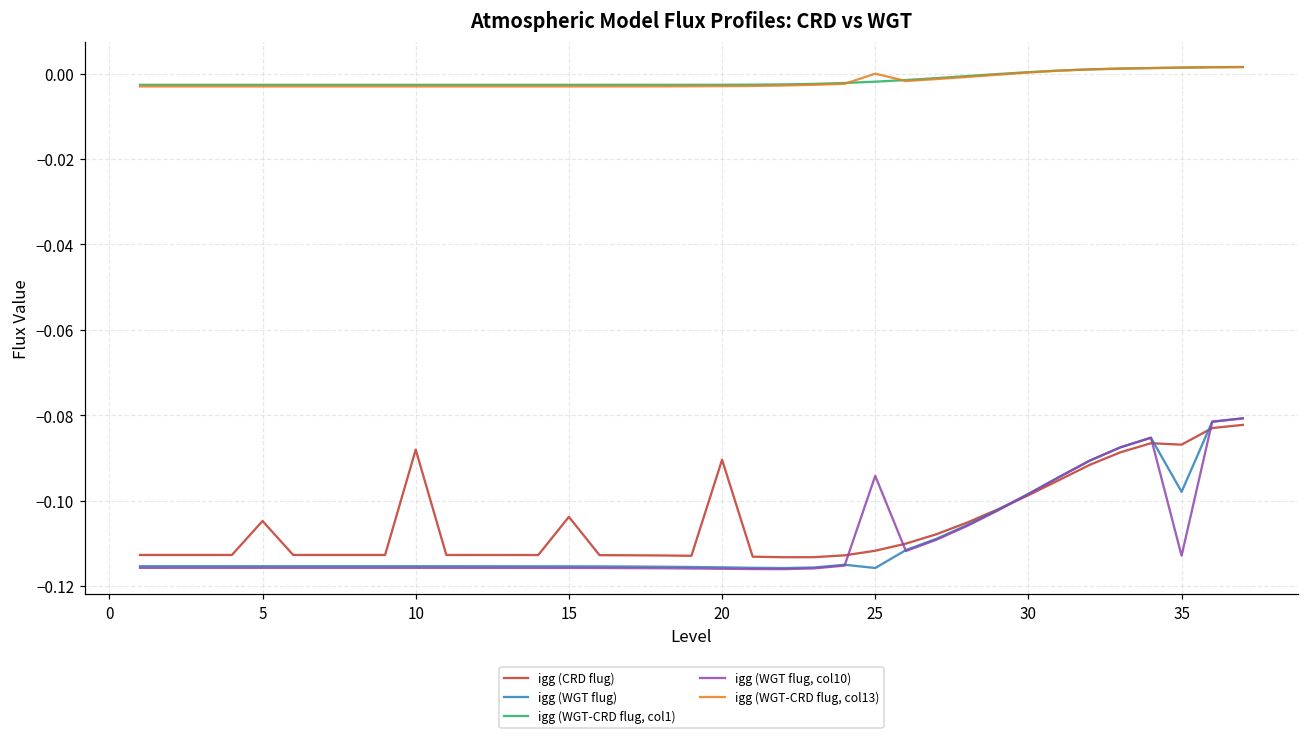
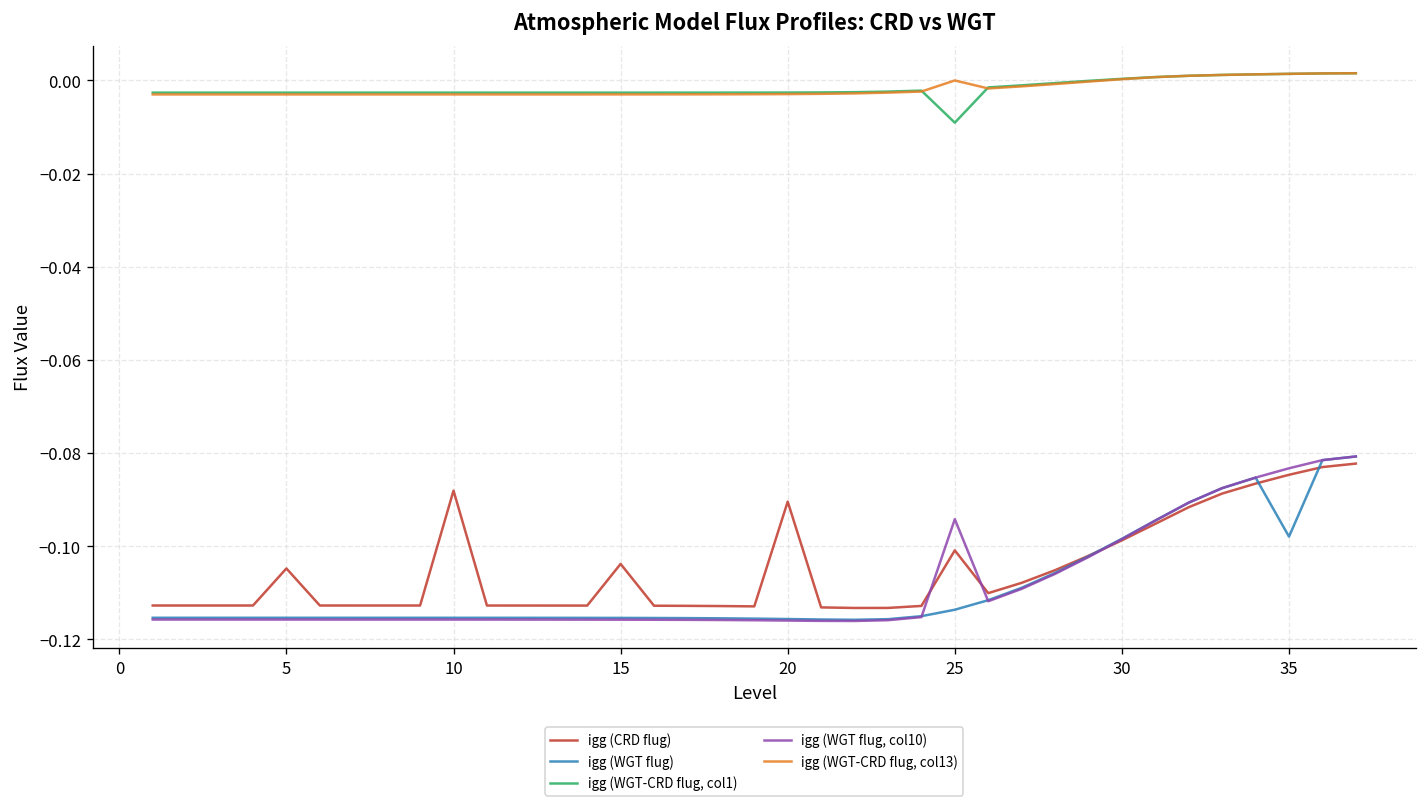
  {
    "igg (CRD flug)": {
      "5": -0.105,
      "10": -0.088,
      "15": -0.104,
      "20": -0.090,
-     "25": -0.112,
-     "35": -0.087
+     "25": -0.101,
+     "35": -0.085
    },
    "igg (WGT flug)": {
-     "25": -0.116,
+     "25": -0.114,
      "35": -0.098
    },
    "igg (WGT-CRD flug, col1)": {
-     "25": -0.002
+     "25": -0.009
    },
    "igg (WGT flug, col10)": {
      "25": -0.094,
-     "35": -0.113
+     "35": -0.083
    },
    "igg (WGT-CRD flug, col13)": {
      "25": 0.000
    }
  }
